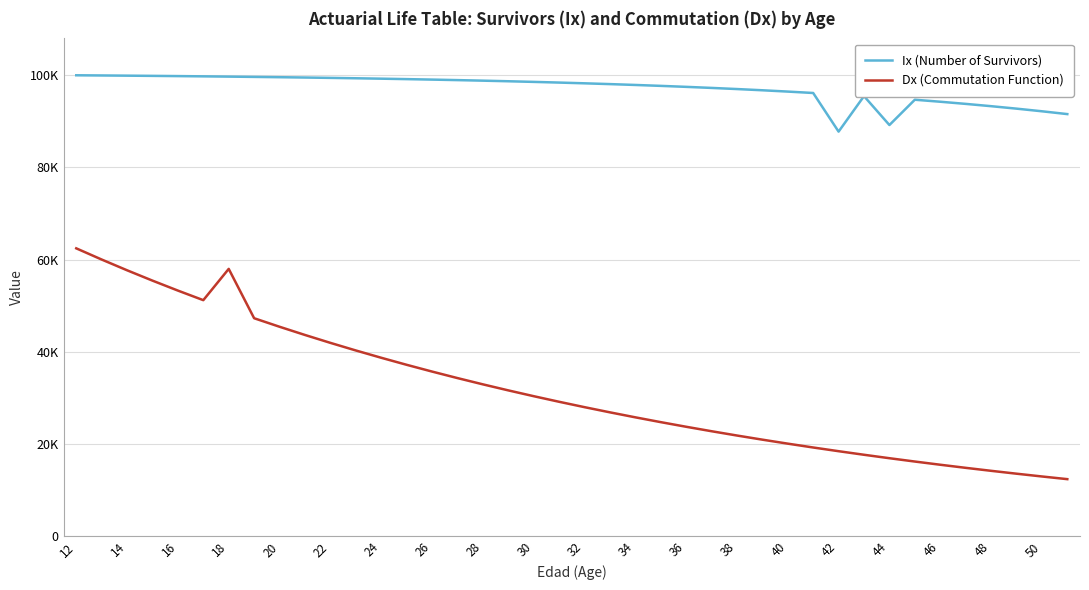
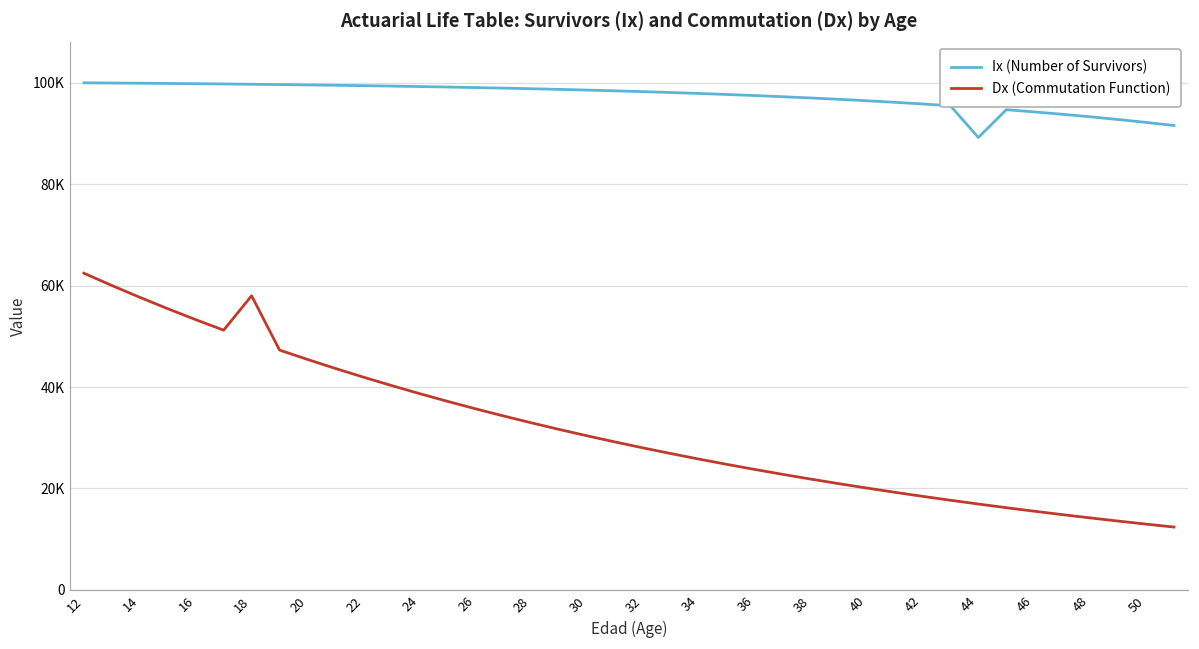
  {
    "Ix (Number of Survivors)": {
      "12": 100000,
      "14": 100000,
      "16": 100000,
      "18": 100000,
      "20": 100000,
      "22": 99000,
      "24": 99000,
      "26": 99000,
      "28": 99000,
      "30": 99000,
      "32": 98000,
      "34": 98000,
      "36": 97000,
      "38": 97000,
      "40": 96000,
-     "42": 88000,
+     "42": 96000,
      "44": 89000,
      "46": 94000,
      "48": 93000,
      "50": 92000
    },
    "Dx (Commutation Function)": {
      "12": 62000,
      "14": 58000,
      "16": 53000,
      "18": 58000,
      "20": 45000,
      "22": 42000,
      "24": 39000,
      "26": 36000,
      "28": 33000,
      "30": 30000,
      "32": 28000,
      "34": 26000,
      "36": 24000,
      "38": 22000,
      "40": 20000,
      "42": 18000,
      "44": 17000,
      "46": 16000,
      "48": 14000,
      "50": 13000
    }
  }
